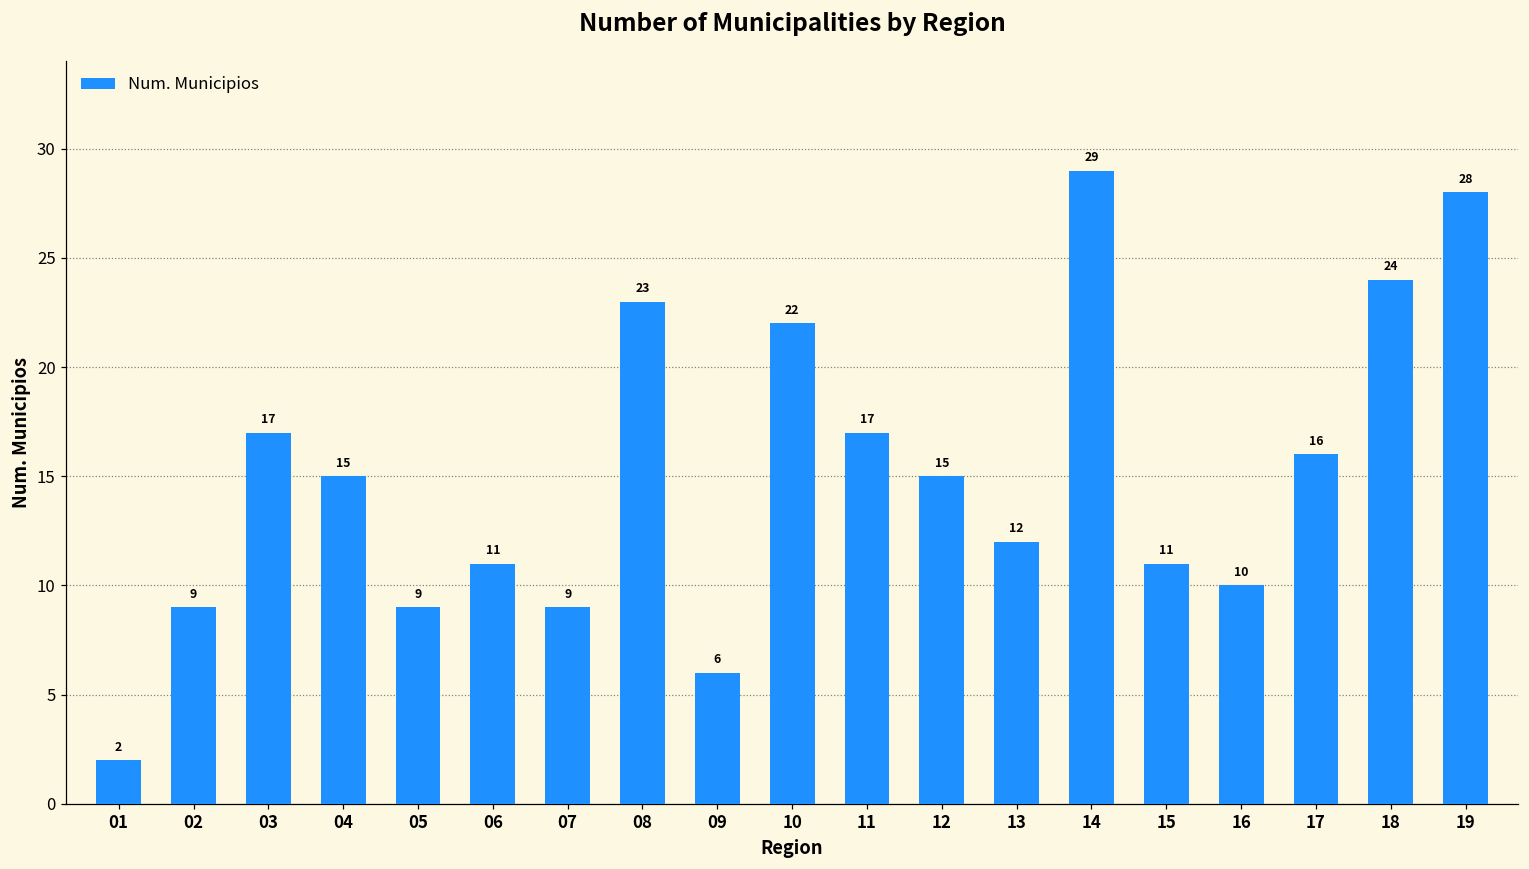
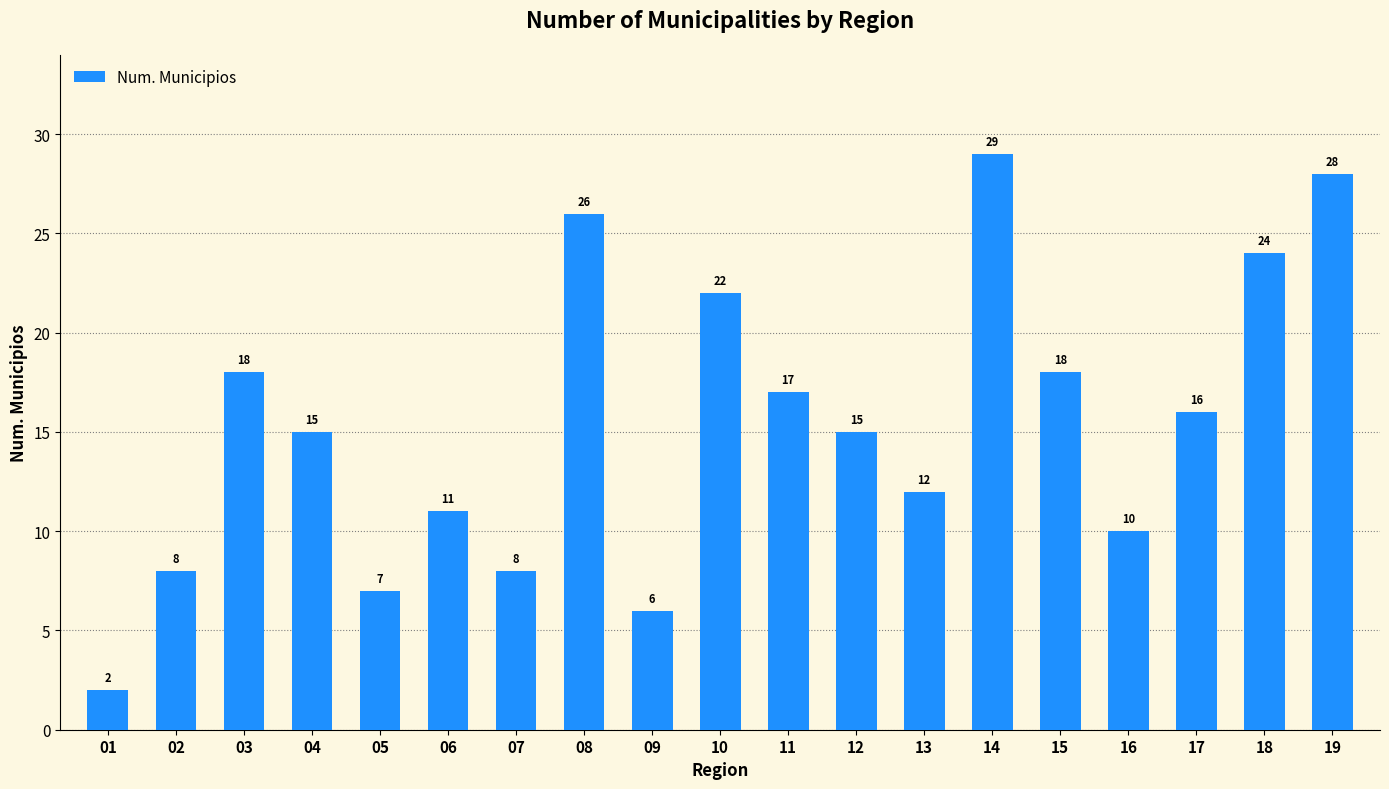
  {
    "01": 2,
-   "02": 9,
-   "03": 17,
+   "02": 8,
+   "03": 18,
    "04": 15,
-   "05": 9,
+   "05": 7,
    "06": 11,
-   "07": 9,
-   "08": 23,
+   "07": 8,
+   "08": 26,
    "09": 6,
    "10": 22,
    "11": 17,
    "12": 15,
    "13": 12,
    "14": 29,
-   "15": 11,
+   "15": 18,
    "16": 10,
    "17": 16,
    "18": 24,
    "19": 28
  }
